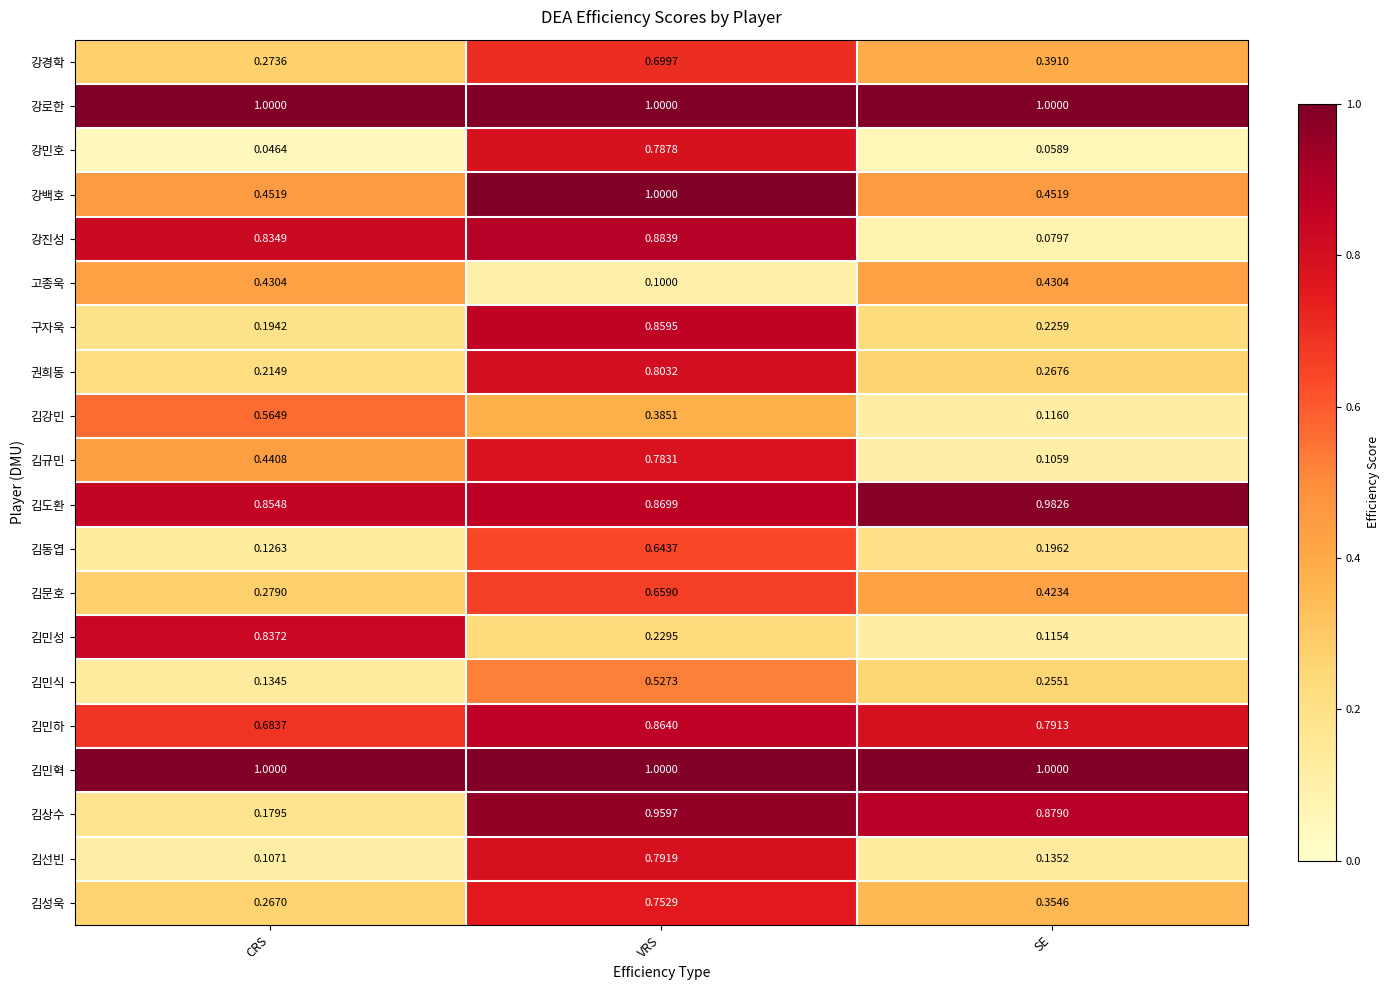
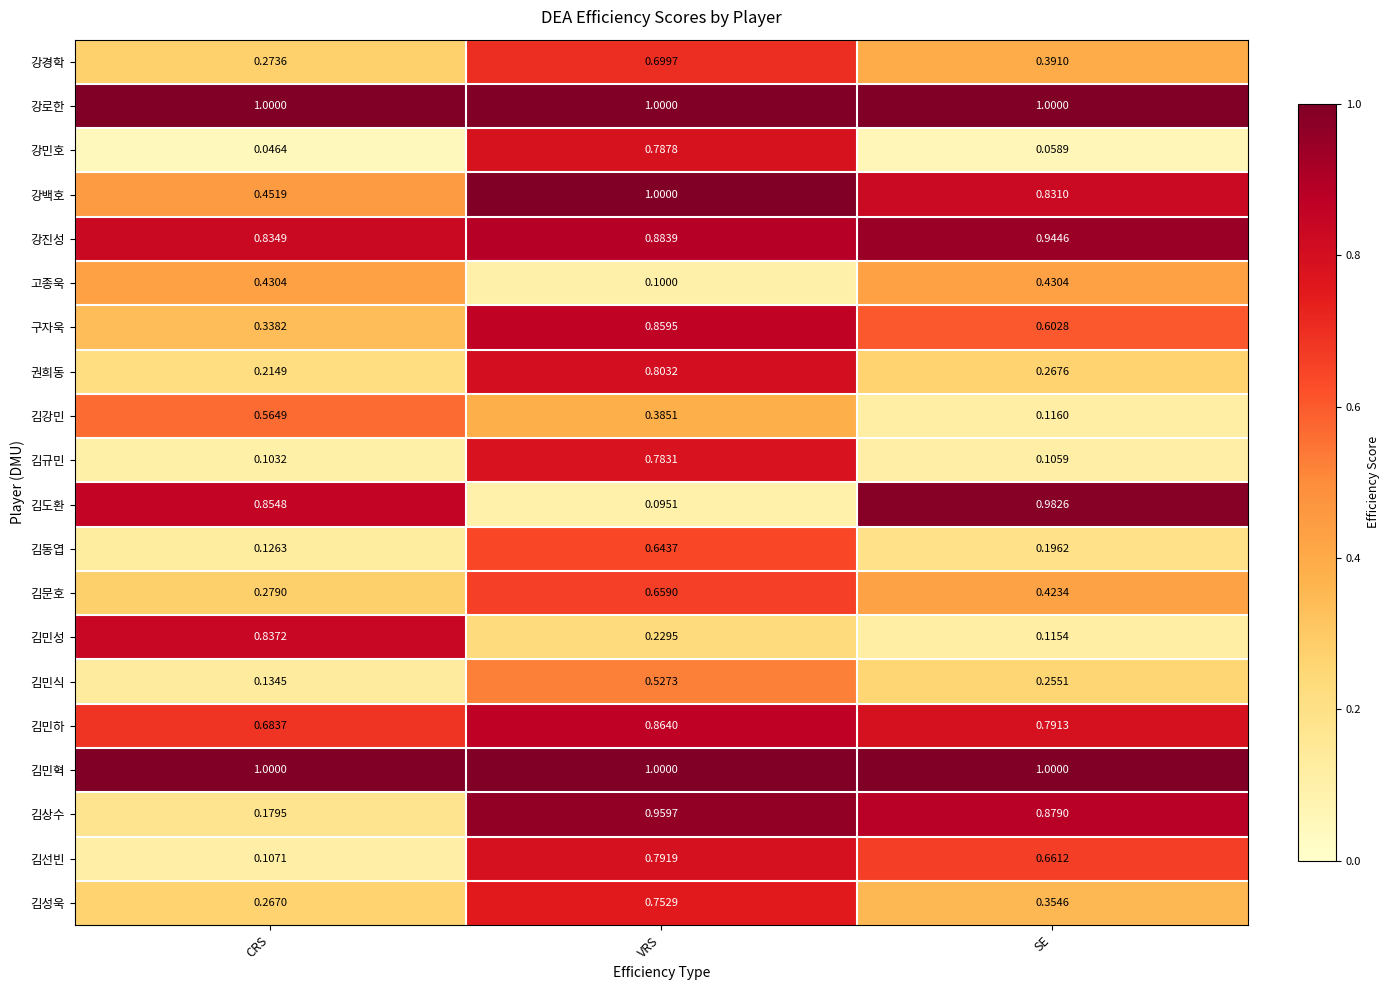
  {
    "강경학": {
      "CRS": 0.2736,
      "VRS": 0.6997,
      "SE": 0.3910
    },
    "강로한": {
      "CRS": 1.0000,
      "VRS": 1.0000,
      "SE": 1.0000
    },
    "강민호": {
      "CRS": 0.0464,
      "VRS": 0.7878,
      "SE": 0.0589
    },
    "강백호": {
      "CRS": 0.4519,
      "VRS": 1.0000,
-     "SE": 0.4519
+     "SE": 0.8310
    },
    "강진성": {
      "CRS": 0.8349,
      "VRS": 0.8839,
-     "SE": 0.0797
+     "SE": 0.9446
    },
    "고종욱": {
      "CRS": 0.4304,
      "VRS": 0.1000,
      "SE": 0.4304
    },
    "구자욱": {
-     "CRS": 0.1942,
+     "CRS": 0.3382,
      "VRS": 0.8595,
-     "SE": 0.2259
+     "SE": 0.6028
    },
    "권희동": {
      "CRS": 0.2149,
      "VRS": 0.8032,
      "SE": 0.2676
    },
    "김강민": {
      "CRS": 0.5649,
      "VRS": 0.3851,
      "SE": 0.1160
    },
    "김규민": {
-     "CRS": 0.4408,
+     "CRS": 0.1032,
      "VRS": 0.7831,
      "SE": 0.1059
    },
    "김도환": {
      "CRS": 0.8548,
-     "VRS": 0.8699,
+     "VRS": 0.0951,
      "SE": 0.9826
    },
    "김동엽": {
      "CRS": 0.1263,
      "VRS": 0.6437,
      "SE": 0.1962
    },
    "김문호": {
      "CRS": 0.2790,
      "VRS": 0.6590,
      "SE": 0.4234
    },
    "김민성": {
      "CRS": 0.8372,
      "VRS": 0.2295,
      "SE": 0.1154
    },
    "김민식": {
      "CRS": 0.1345,
      "VRS": 0.5273,
      "SE": 0.2551
    },
    "김민하": {
      "CRS": 0.6837,
      "VRS": 0.8640,
      "SE": 0.7913
    },
    "김민혁": {
      "CRS": 1.0000,
      "VRS": 1.0000,
      "SE": 1.0000
    },
    "김상수": {
      "CRS": 0.1795,
      "VRS": 0.9597,
      "SE": 0.8790
    },
    "김선빈": {
      "CRS": 0.1071,
      "VRS": 0.7919,
-     "SE": 0.1352
+     "SE": 0.6612
    },
    "김성욱": {
      "CRS": 0.2670,
      "VRS": 0.7529,
      "SE": 0.3546
    }
  }
